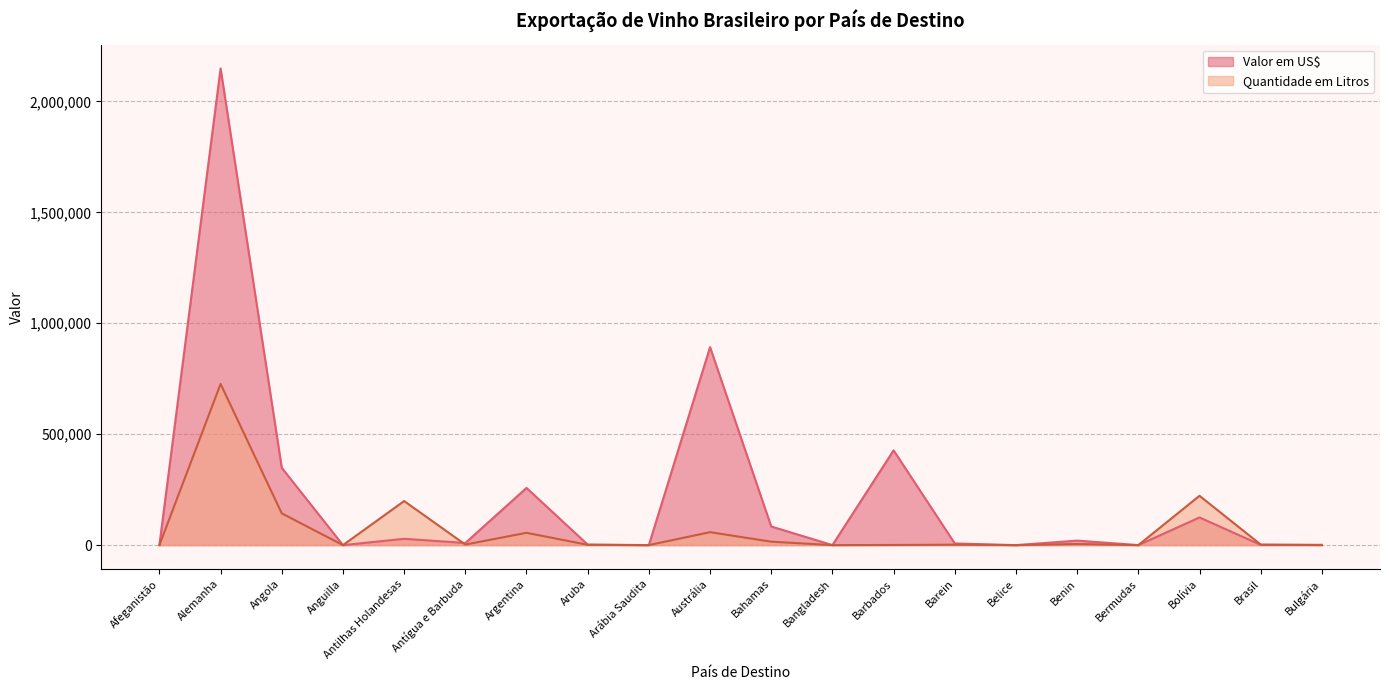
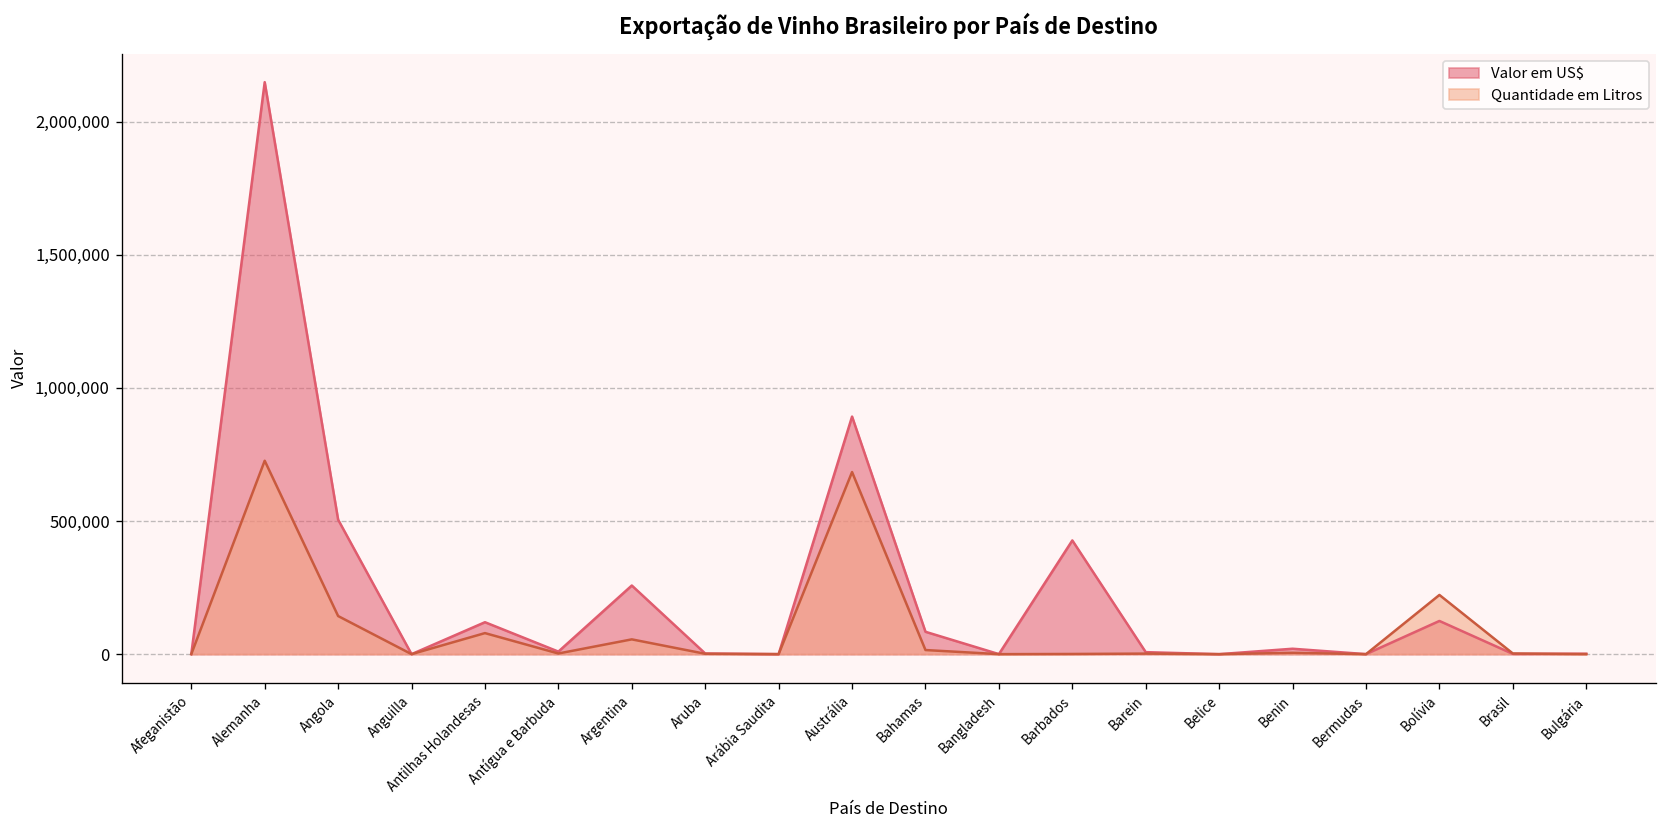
  {
    "Valor em US$": {
      "Alemanha": "2,150,000",
-     "Angola": "350,000",
-     "Antilhas Holandesas": "30,000",
+     "Angola": "510,000",
+     "Antilhas Holandesas": "120,000",
      "Argentina": "260,000",
      "Austrália": "890,000",
      "Bahamas": "80,000",
      "Barbados": "430,000",
      "Benin": "20,000",
      "Bolívia": "120,000"
    },
    "Quantidade em Litros": {
      "Alemanha": "730,000",
      "Angola": "140,000",
-     "Antilhas Holandesas": "200,000",
+     "Antilhas Holandesas": "80,000",
      "Argentina": "60,000",
-     "Austrália": "60,000",
+     "Austrália": "680,000",
      "Bahamas": "20,000",
      "Barbados": "0",
      "Benin": "10,000",
      "Bolívia": "220,000"
    }
  }
